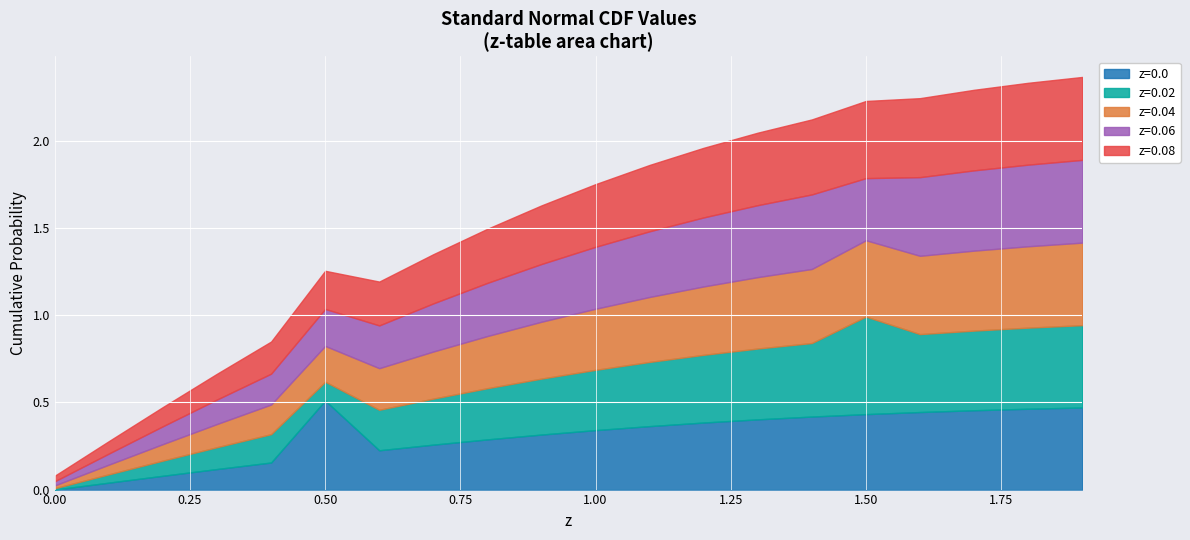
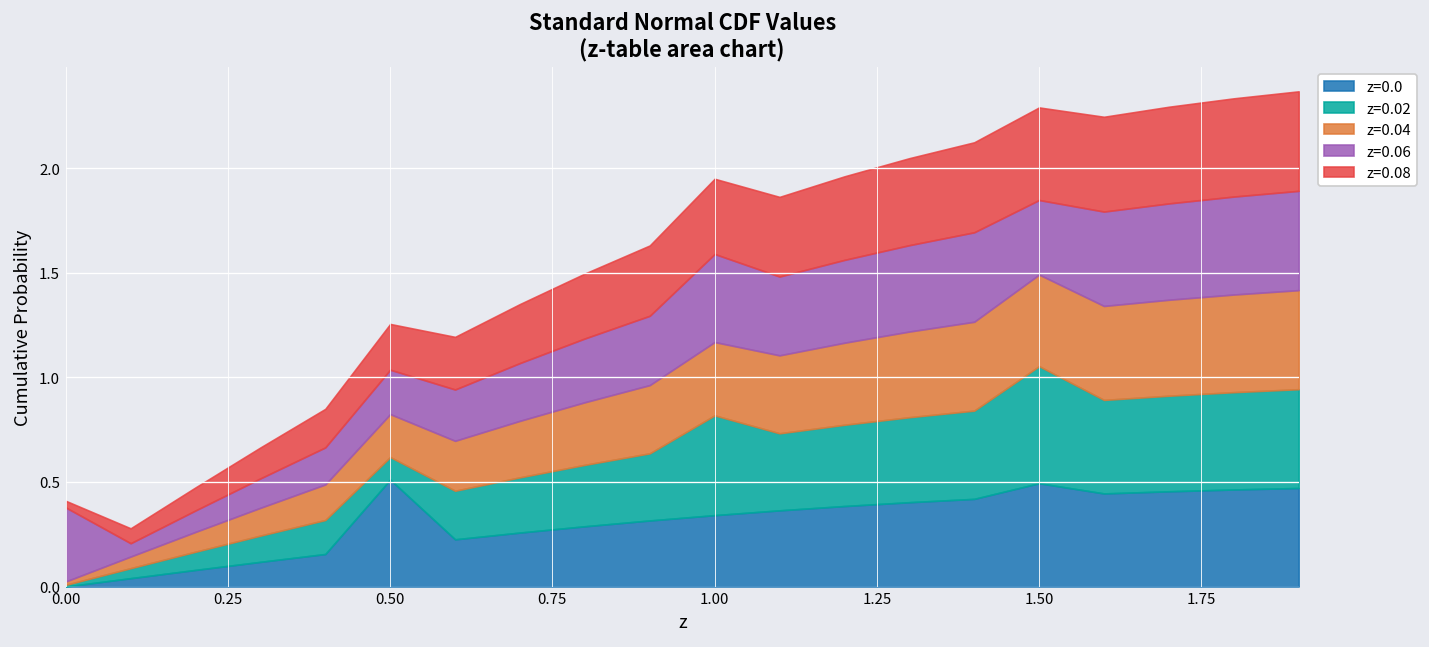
  {
    "z=0.0": {
      "0.50": 0.51,
      "1.00": 0.34,
-     "1.50": 0.43
+     "1.50": 0.49
    },
    "z=0.02": {
      "0.50": 0.11,
-     "1.00": 0.35,
+     "1.00": 0.48,
      "1.50": 0.56
    },
    "z=0.06": {
-     "0.00": 0.02,
+     "0.00": 0.35,
      "0.50": 0.21,
-     "1.00": 0.36,
+     "1.00": 0.42,
      "1.50": 0.36
    }
  }
